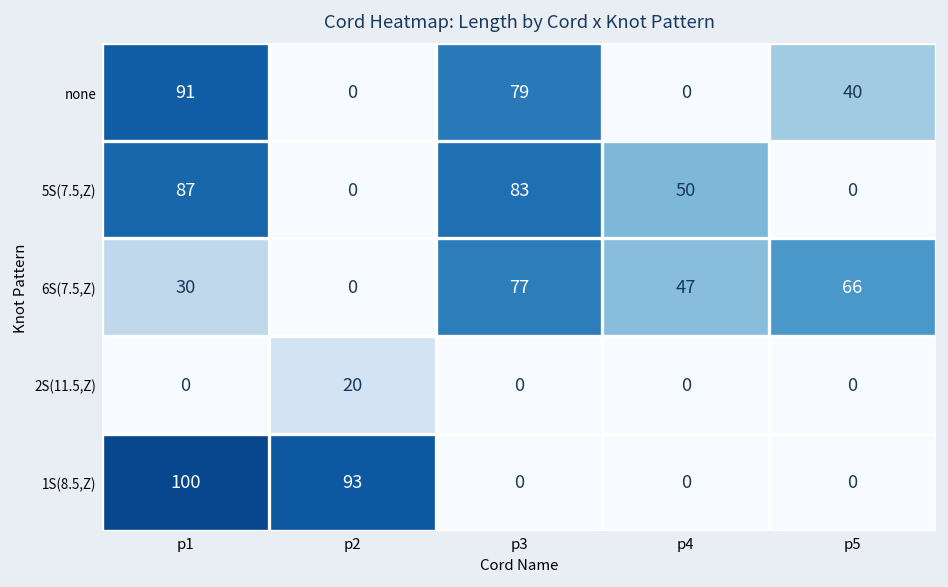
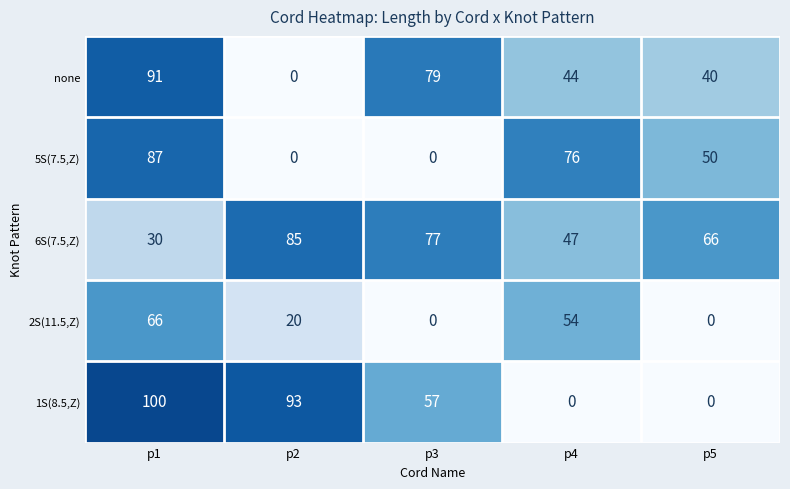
  {
    "none": {
      "p1": 91,
      "p2": 0,
      "p3": 79,
-     "p4": 0,
+     "p4": 44,
      "p5": 40
    },
    "5S(7.5,Z)": {
      "p1": 87,
      "p2": 0,
-     "p3": 83,
-     "p4": 50,
-     "p5": 0
+     "p3": 0,
+     "p4": 76,
+     "p5": 50
    },
    "6S(7.5,Z)": {
      "p1": 30,
-     "p2": 0,
+     "p2": 85,
      "p3": 77,
      "p4": 47,
      "p5": 66
    },
    "2S(11.5,Z)": {
-     "p1": 0,
+     "p1": 66,
      "p2": 20,
      "p3": 0,
-     "p4": 0,
+     "p4": 54,
      "p5": 0
    },
    "1S(8.5,Z)": {
      "p1": 100,
      "p2": 93,
-     "p3": 0,
+     "p3": 57,
      "p4": 0,
      "p5": 0
    }
  }
